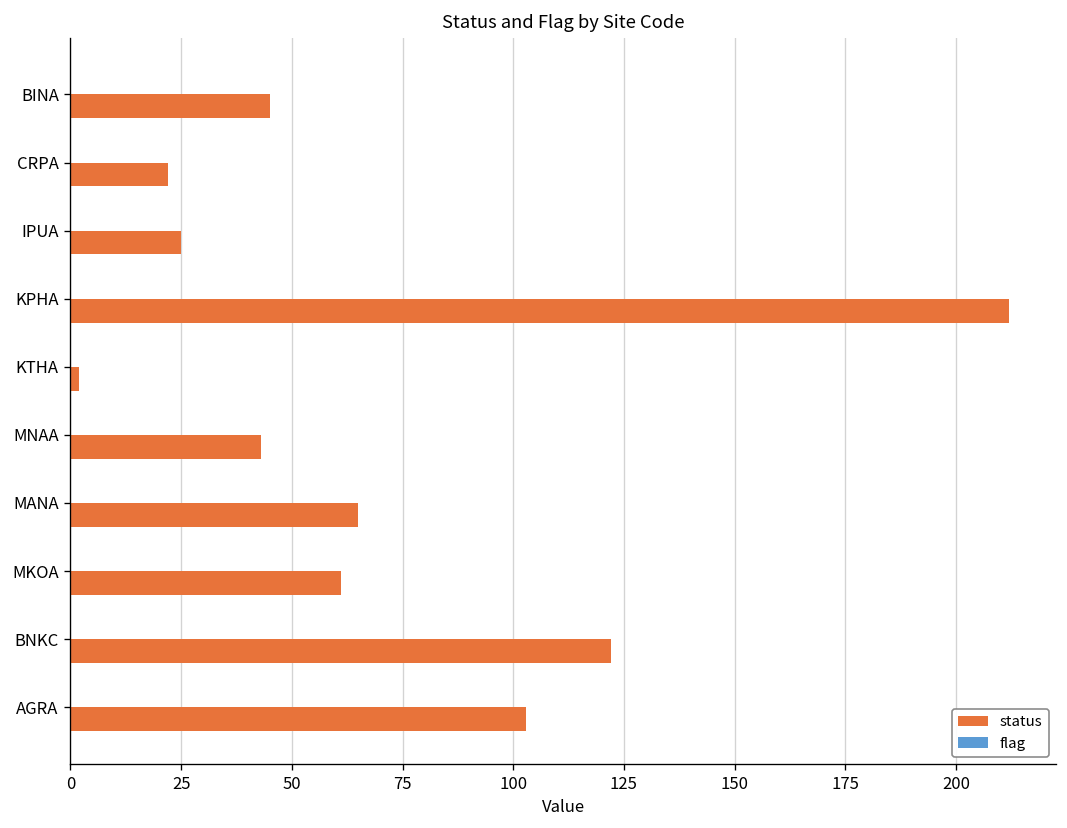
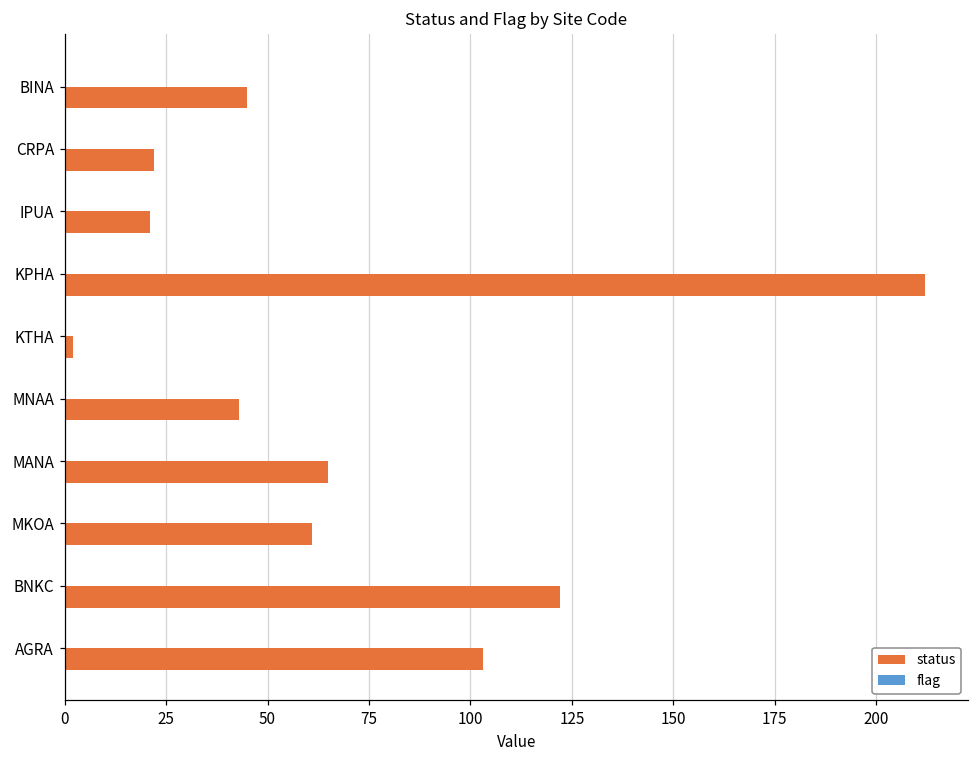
  {
    "status": {
      "BINA": 45,
      "CRPA": 22,
-     "IPUA": 25,
+     "IPUA": 21,
      "KPHA": 212,
      "KTHA": 2,
      "MNAA": 43,
      "MANA": 65,
      "MKOA": 61,
      "BNKC": 122,
      "AGRA": 103
    },
    "flag": {
      "BINA": 0,
      "CRPA": 0,
      "IPUA": 0,
      "KPHA": 0,
      "KTHA": 0,
      "MNAA": 0,
      "MANA": 0,
      "MKOA": 0,
      "BNKC": 0,
      "AGRA": 0
    }
  }
